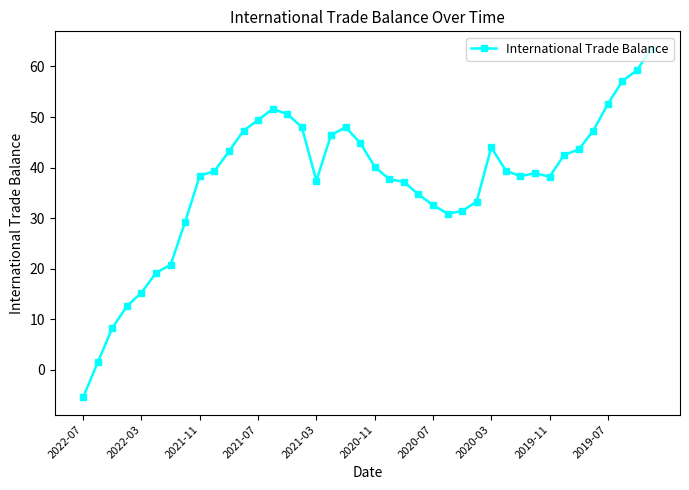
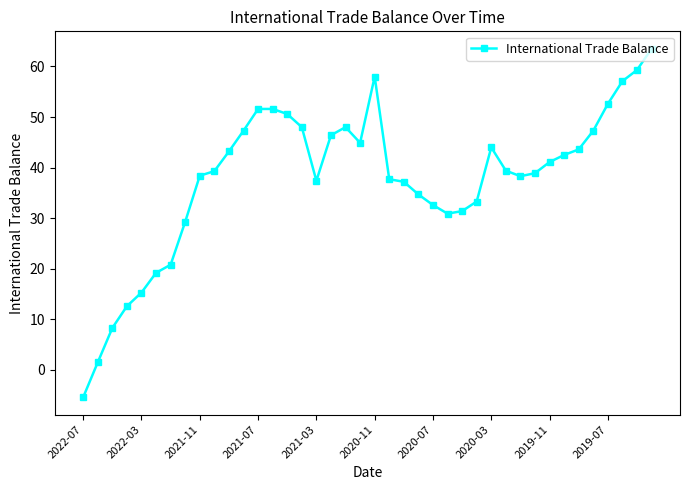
  {
    "2022-07": -5,
    "2022-03": 15,
    "2021-11": 38,
-   "2021-07": 49,
+   "2021-07": 52,
    "2021-03": 37,
-   "2020-11": 40,
+   "2020-11": 58,
    "2020-07": 33,
    "2020-03": 44,
-   "2019-11": 38,
+   "2019-11": 41,
    "2019-07": 53
  }
